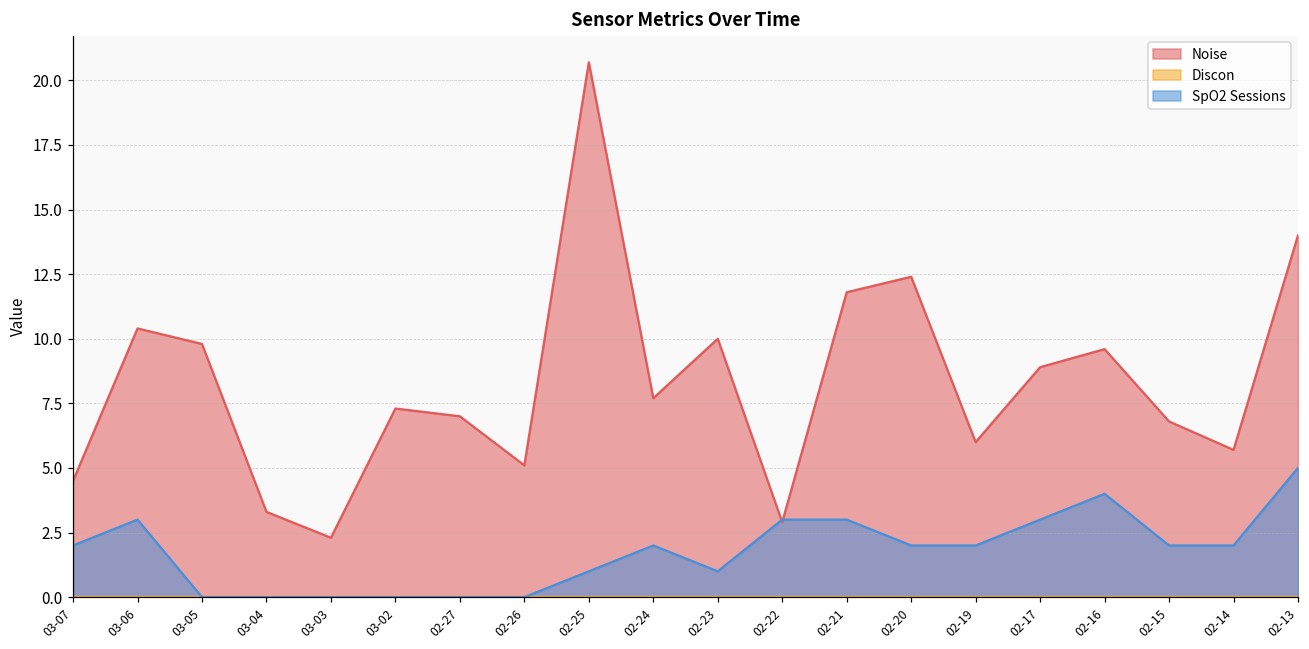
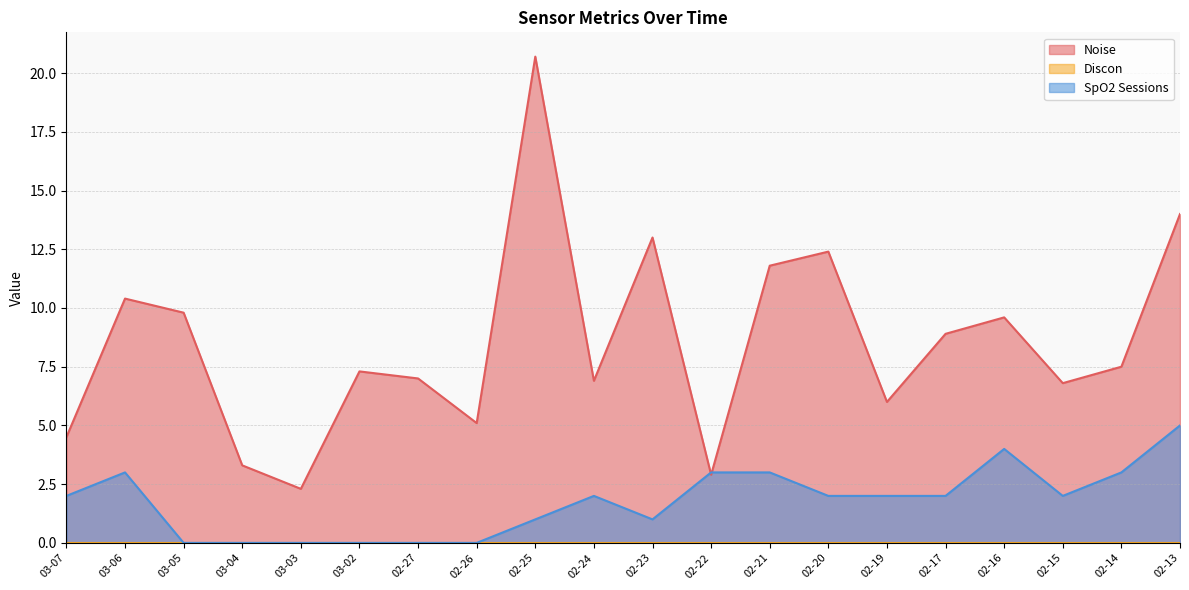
  {
    "Noise": {
      "03-07": 4.5,
      "03-06": 10.4,
      "03-05": 9.8,
      "03-04": 3.3,
      "03-03": 2.3,
      "03-02": 7.3,
      "02-27": 7.0,
      "02-26": 5.1,
      "02-25": 20.7,
-     "02-24": 7.7,
-     "02-23": 10,
+     "02-24": 6.9,
+     "02-23": 13,
      "02-21": 11.8,
      "02-20": 12.4,
      "02-19": 6.0,
      "02-17": 8.9,
      "02-16": 9.6,
      "02-15": 6.8,
-     "02-14": 5.7,
+     "02-14": 7.5,
      "02-13": 14.0
    },
    "Discon": {
      "03-07": 0.0,
      "03-06": 0.0,
      "02-25": 0.0,
      "02-24": 0.0,
      "02-23": 0.0,
      "02-22": 0.0,
      "02-21": 0.0,
      "02-20": 0.0,
      "02-19": 0.0,
      "02-17": 0.0,
      "02-16": 0.0,
      "02-15": 0.0,
      "02-14": 0.0,
      "02-13": 0.0
    },
    "SpO2 Sessions": {
      "03-07": 2,
      "03-06": 3,
      "02-25": 1,
      "02-24": 2,
      "02-23": 1,
      "02-21": 3,
      "02-20": 2,
      "02-19": 2,
-     "02-17": 3,
+     "02-17": 2,
      "02-16": 4,
      "02-15": 2,
-     "02-14": 2,
+     "02-14": 3,
      "02-13": 5
    }
  }
